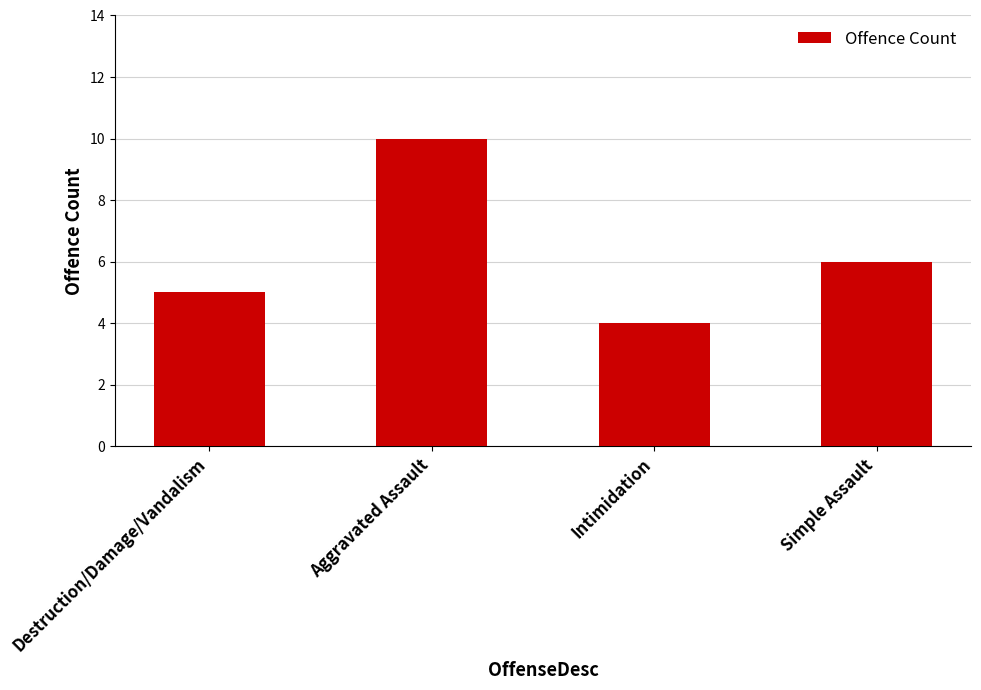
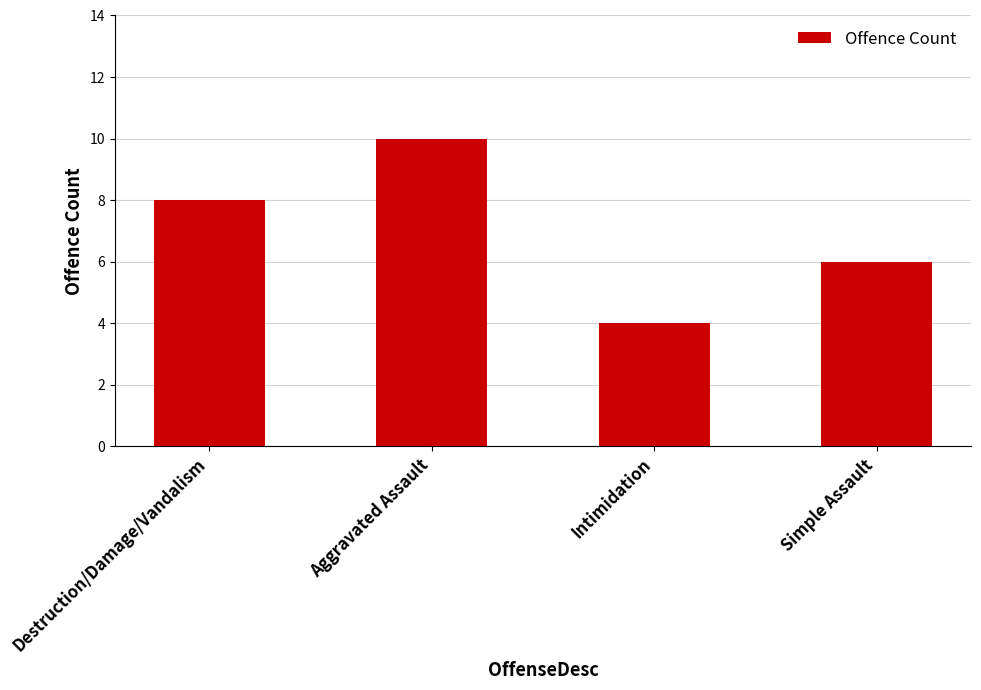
  {
-   "Destruction/Damage/Vandalism": 5,
+   "Destruction/Damage/Vandalism": 8,
    "Aggravated Assault": 10,
    "Intimidation": 4,
    "Simple Assault": 6
  }
